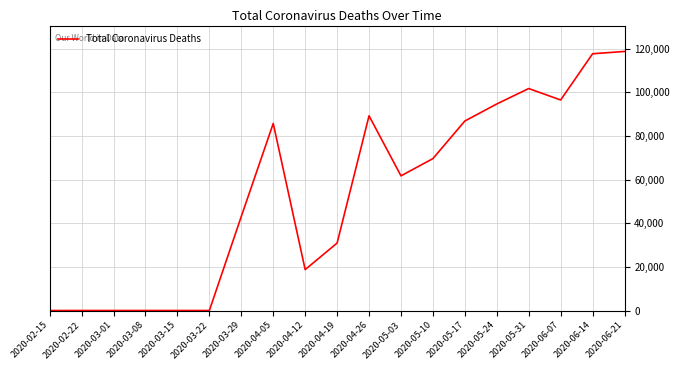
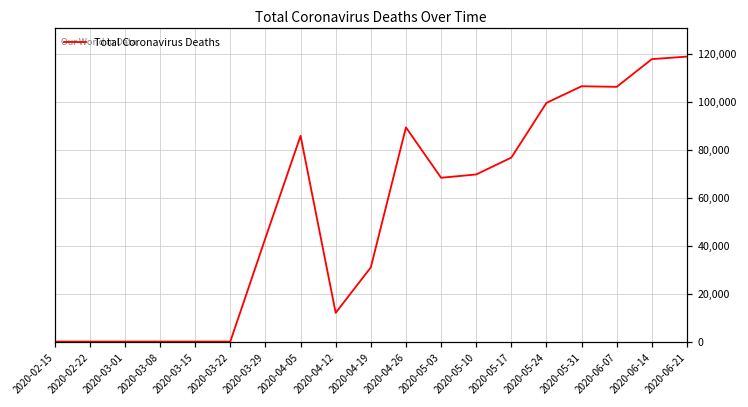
  {
    "2020-02-15": "0",
    "2020-02-22": "0",
    "2020-03-01": "0",
    "2020-03-08": "0",
    "2020-03-15": "0",
    "2020-03-22": "0",
    "2020-03-29": "43,000",
    "2020-04-05": "86,000",
-   "2020-04-12": "19,000",
+   "2020-04-12": "12,000",
    "2020-04-19": "31,000",
    "2020-04-26": "89,000",
-   "2020-05-03": "62,000",
+   "2020-05-03": "68,000",
    "2020-05-10": "70,000",
-   "2020-05-17": "87,000",
-   "2020-05-24": "95,000",
-   "2020-05-31": "102,000",
-   "2020-06-07": "97,000",
+   "2020-05-17": "77,000",
+   "2020-05-24": "100,000",
+   "2020-05-31": "106,000",
+   "2020-06-07": "106,000",
    "2020-06-14": "118,000",
    "2020-06-21": "119,000"
  }
